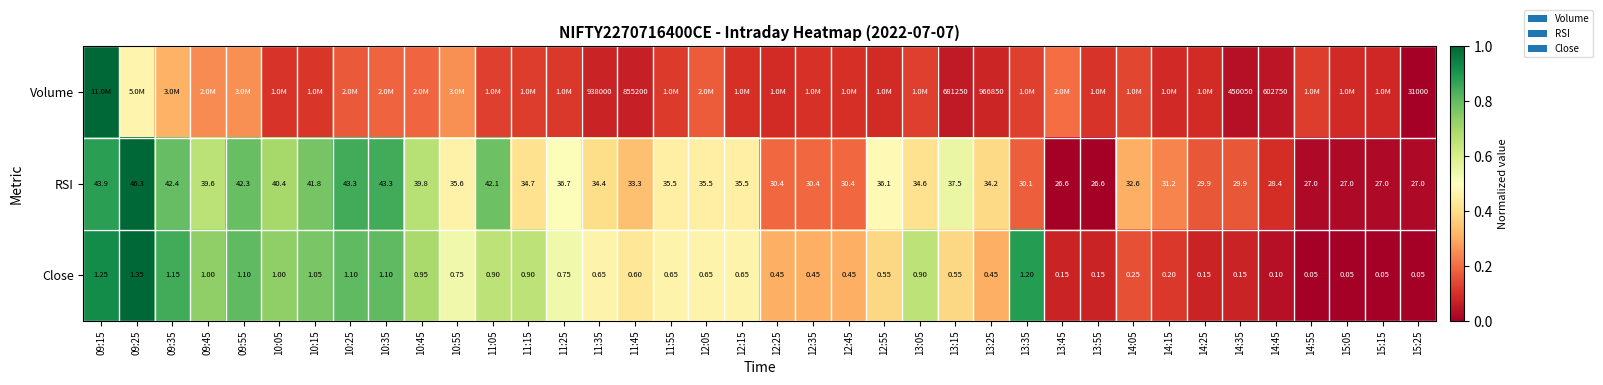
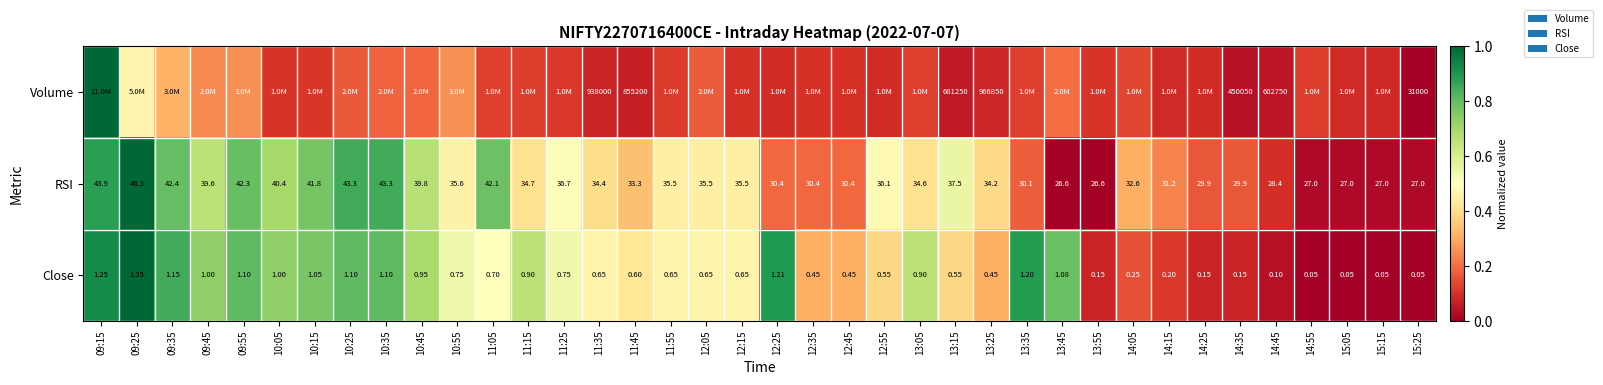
  {
    "Volume": {
      "09:15": "11.0M",
      "09:25": "5.0M",
      "09:35": "3.0M",
      "09:45": "2.0M",
      "09:55": "3.0M",
      "10:05": "1.0M",
      "10:15": "1.0M",
      "10:25": "2.0M",
      "10:35": "2.0M",
      "10:45": "2.0M",
      "10:55": "3.0M",
      "11:05": "1.0M",
      "11:15": "1.0M",
      "11:25": "1.0M",
      "11:35": "938000",
      "11:45": "855200",
      "11:55": "1.0M",
      "12:05": "2.0M",
      "12:15": "1.0M",
      "12:25": "1.0M",
      "12:35": "1.0M",
      "12:45": "1.0M",
      "12:55": "1.0M",
      "13:05": "1.0M",
      "13:15": "681250",
      "13:25": "966850",
      "13:35": "1.0M",
      "13:45": "2.0M",
      "13:55": "1.0M",
      "14:05": "1.0M",
      "14:15": "1.0M",
      "14:25": "1.0M",
      "14:35": "450050",
      "14:45": "602750",
      "14:55": "1.0M",
      "15:05": "1.0M",
      "15:15": "1.0M",
      "15:25": "31000"
    },
    "RSI": {
      "09:15": "43.9",
      "09:25": "46.3",
      "09:35": "42.4",
      "09:45": "39.6",
      "09:55": "42.3",
      "10:05": "40.4",
      "10:15": "41.8",
      "10:25": "43.3",
      "10:35": "43.3",
      "10:45": "39.8",
      "10:55": "35.6",
      "11:05": "42.1",
      "11:15": "34.7",
      "11:25": "36.7",
      "11:35": "34.4",
      "11:45": "33.3",
      "11:55": "35.5",
      "12:05": "35.5",
      "12:15": "35.5",
      "12:25": "30.4",
      "12:35": "30.4",
      "12:45": "30.4",
      "12:55": "36.1",
      "13:05": "34.6",
      "13:15": "37.5",
      "13:25": "34.2",
      "13:35": "30.1",
      "13:45": "26.6",
      "13:55": "26.6",
      "14:05": "32.6",
      "14:15": "31.2",
      "14:25": "29.9",
      "14:35": "29.9",
      "14:45": "28.4",
      "14:55": "27.0",
      "15:05": "27.0",
      "15:15": "27.0",
      "15:25": "27.0"
    },
    "Close": {
      "09:15": "1.25",
      "09:25": "1.35",
      "09:35": "1.15",
      "09:45": "1.00",
      "09:55": "1.10",
      "10:05": "1.00",
      "10:15": "1.05",
      "10:25": "1.10",
      "10:35": "1.10",
      "10:45": "0.95",
      "10:55": "0.75",
-     "11:05": "0.90",
+     "11:05": "0.70",
      "11:15": "0.90",
      "11:25": "0.75",
      "11:35": "0.65",
      "11:45": "0.60",
      "11:55": "0.65",
      "12:05": "0.65",
      "12:15": "0.65",
-     "12:25": "0.45",
+     "12:25": "1.21",
      "12:35": "0.45",
      "12:45": "0.45",
      "12:55": "0.55",
      "13:05": "0.90",
      "13:15": "0.55",
      "13:25": "0.45",
      "13:35": "1.20",
-     "13:45": "0.15",
+     "13:45": "1.08",
      "13:55": "0.15",
      "14:05": "0.25",
      "14:15": "0.20",
      "14:25": "0.15",
      "14:35": "0.15",
      "14:45": "0.10",
      "14:55": "0.05",
      "15:05": "0.05",
      "15:15": "0.05",
      "15:25": "0.05"
    }
  }
